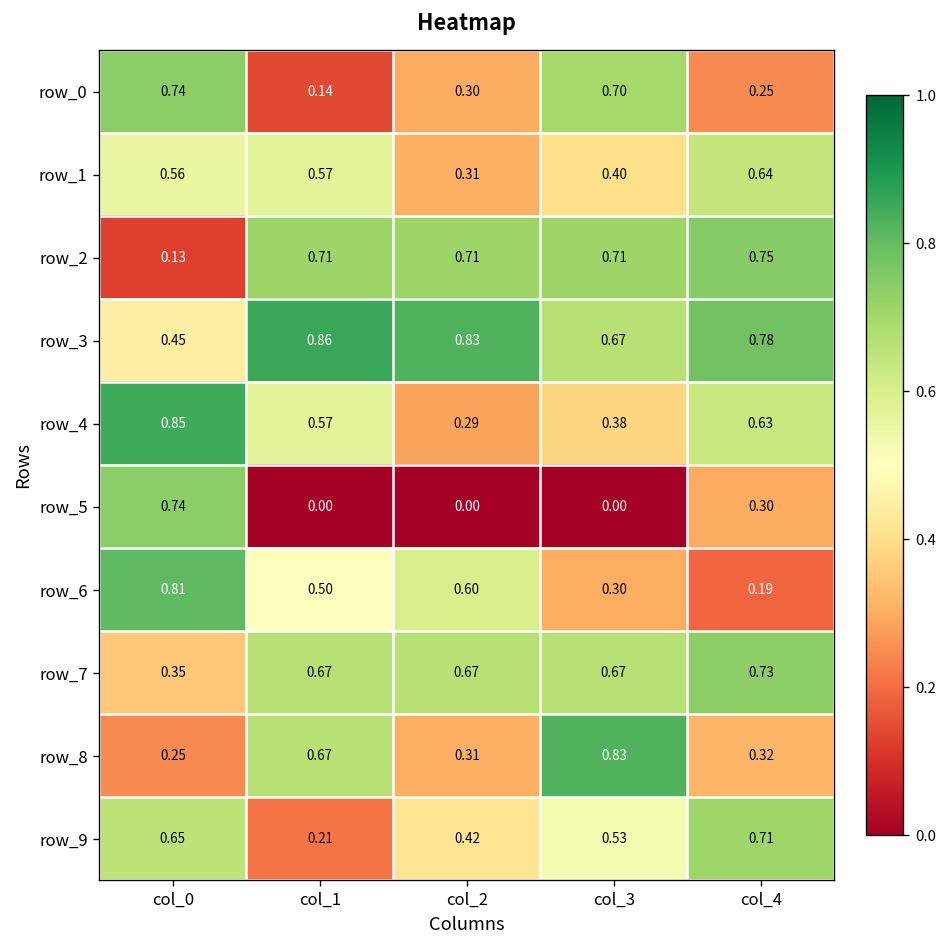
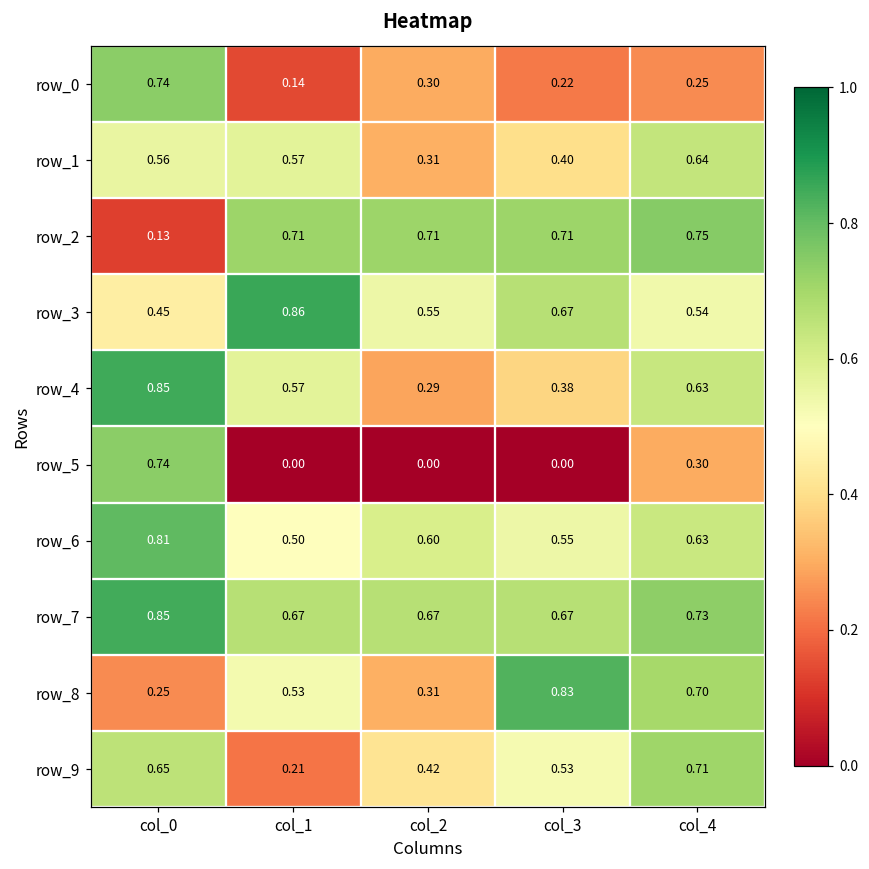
  {
    "row_0": {
      "col_0": 0.74,
      "col_1": 0.14,
      "col_2": 0.30,
-     "col_3": 0.70,
+     "col_3": 0.22,
      "col_4": 0.25
    },
    "row_1": {
      "col_0": 0.56,
      "col_1": 0.57,
      "col_2": 0.31,
      "col_3": 0.40,
      "col_4": 0.64
    },
    "row_2": {
      "col_0": 0.13,
      "col_1": 0.71,
      "col_2": 0.71,
      "col_3": 0.71,
      "col_4": 0.75
    },
    "row_3": {
      "col_0": 0.45,
      "col_1": 0.86,
-     "col_2": 0.83,
+     "col_2": 0.55,
      "col_3": 0.67,
-     "col_4": 0.78
+     "col_4": 0.54
    },
    "row_4": {
      "col_0": 0.85,
      "col_1": 0.57,
      "col_2": 0.29,
      "col_3": 0.38,
      "col_4": 0.63
    },
    "row_5": {
      "col_0": 0.74,
      "col_1": 0.00,
      "col_2": 0.00,
      "col_3": 0.00,
      "col_4": 0.30
    },
    "row_6": {
      "col_0": 0.81,
      "col_1": 0.50,
      "col_2": 0.60,
-     "col_3": 0.30,
-     "col_4": 0.19
+     "col_3": 0.55,
+     "col_4": 0.63
    },
    "row_7": {
-     "col_0": 0.35,
+     "col_0": 0.85,
      "col_1": 0.67,
      "col_2": 0.67,
      "col_3": 0.67,
      "col_4": 0.73
    },
    "row_8": {
      "col_0": 0.25,
-     "col_1": 0.67,
+     "col_1": 0.53,
      "col_2": 0.31,
      "col_3": 0.83,
-     "col_4": 0.32
+     "col_4": 0.70
    },
    "row_9": {
      "col_0": 0.65,
      "col_1": 0.21,
      "col_2": 0.42,
      "col_3": 0.53,
      "col_4": 0.71
    }
  }
